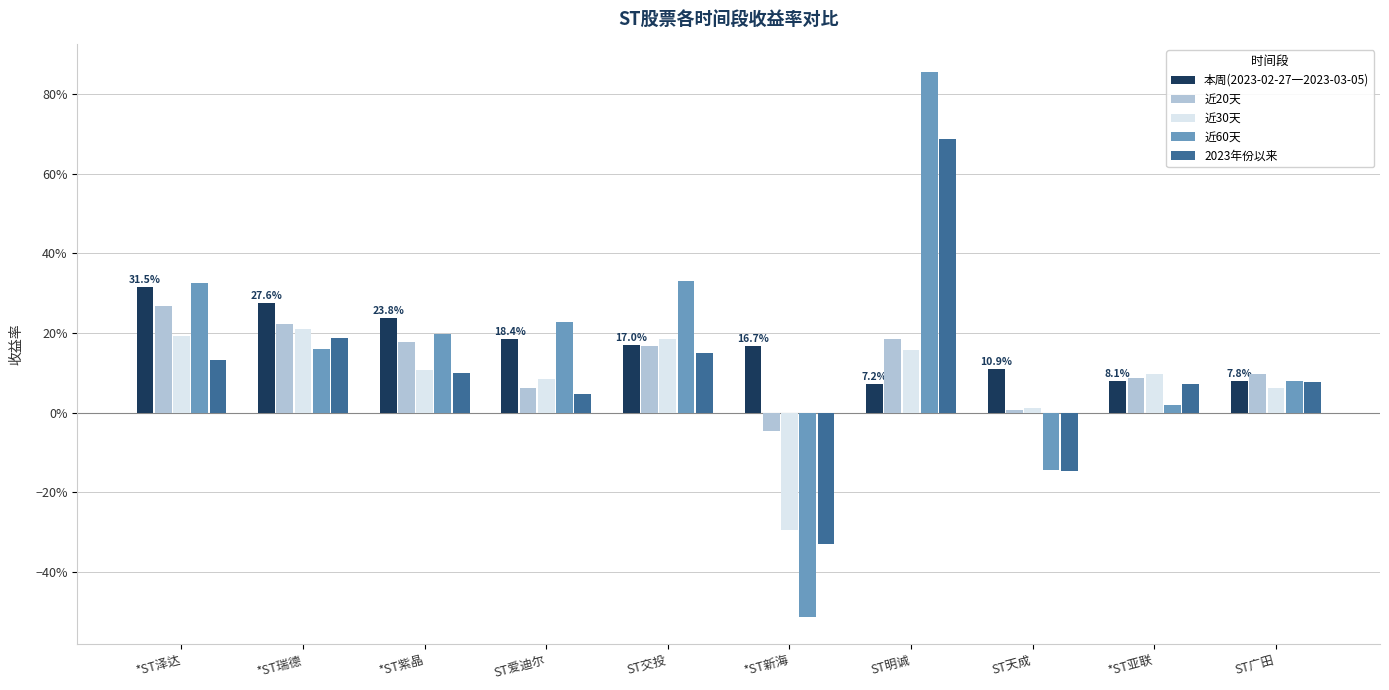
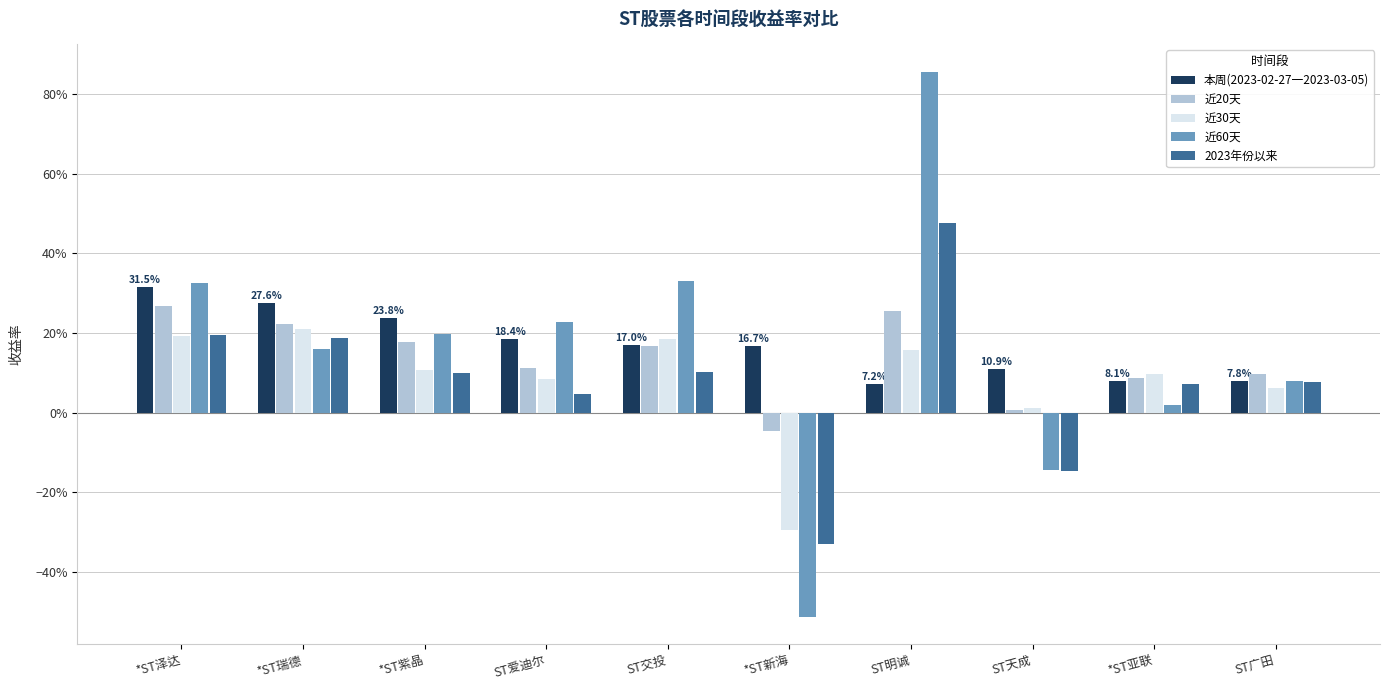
  {
    "本周(2023-02-27一2023-03-05)": {
      "*ST泽达": "31.5%",
      "*ST瑞德": "27.6%",
      "*ST紫晶": "23.8%",
      "ST爱迪尔": "18.4%",
      "ST交投": "17.0%",
      "*ST新海": "16.7%",
      "ST明诚": "7.2%",
      "ST天成": "10.9%",
      "*ST亚联": "8.1%",
      "ST广田": "7.8%"
    },
    "近20天": {
      "*ST泽达": "27%",
      "*ST瑞德": "22%",
      "*ST紫晶": "18%",
-     "ST爱迪尔": "6%",
+     "ST爱迪尔": "11%",
      "ST交投": "17%",
      "*ST新海": "-5%",
-     "ST明诚": "19%",
+     "ST明诚": "26%",
      "ST天成": "1%",
      "*ST亚联": "9%",
      "ST广田": "10%"
    },
    "近30天": {
      "*ST泽达": "19%",
      "*ST瑞德": "21%",
      "*ST紫晶": "11%",
      "ST爱迪尔": "8%",
      "ST交投": "18%",
      "*ST新海": "-30%",
      "ST明诚": "16%",
      "ST天成": "1%",
      "*ST亚联": "10%",
      "ST广田": "6%"
    },
    "近60天": {
      "*ST泽达": "32%",
      "*ST瑞德": "16%",
      "*ST紫晶": "20%",
      "ST爱迪尔": "23%",
      "ST交投": "33%",
      "*ST新海": "-51%",
      "ST明诚": "86%",
      "ST天成": "-14%",
      "*ST亚联": "2%",
      "ST广田": "8%"
    },
    "2023年份以来": {
-     "*ST泽达": "13%",
+     "*ST泽达": "19%",
      "*ST瑞德": "19%",
      "*ST紫晶": "10%",
      "ST爱迪尔": "5%",
-     "ST交投": "15%",
+     "ST交投": "10%",
      "*ST新海": "-33%",
-     "ST明诚": "69%",
+     "ST明诚": "48%",
      "ST天成": "-15%",
      "*ST亚联": "7%",
      "ST广田": "8%"
    }
  }
